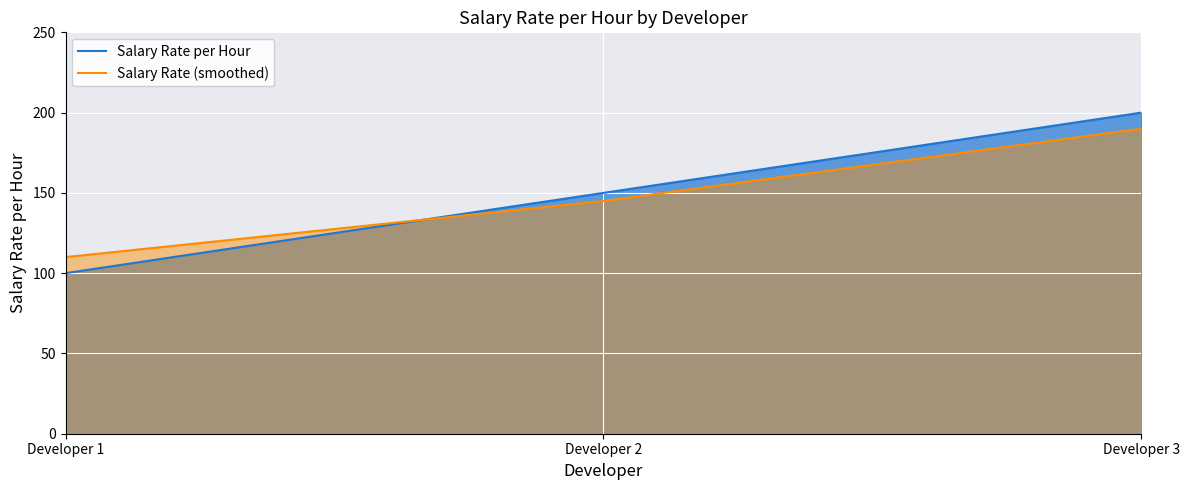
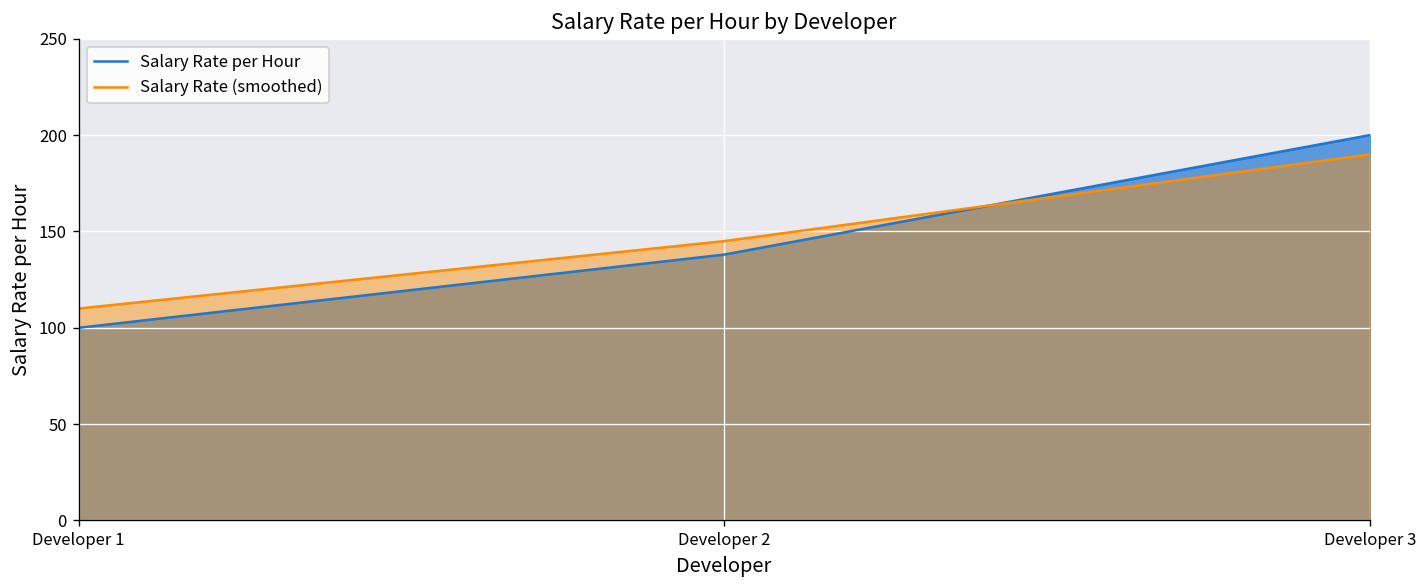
  {
    "Salary Rate per Hour": {
      "Developer 1": 100,
-     "Developer 2": 150,
+     "Developer 2": 138,
      "Developer 3": 200
    },
    "Salary Rate (smoothed)": {
      "Developer 1": 110,
      "Developer 2": 145,
      "Developer 3": 190
    }
  }
